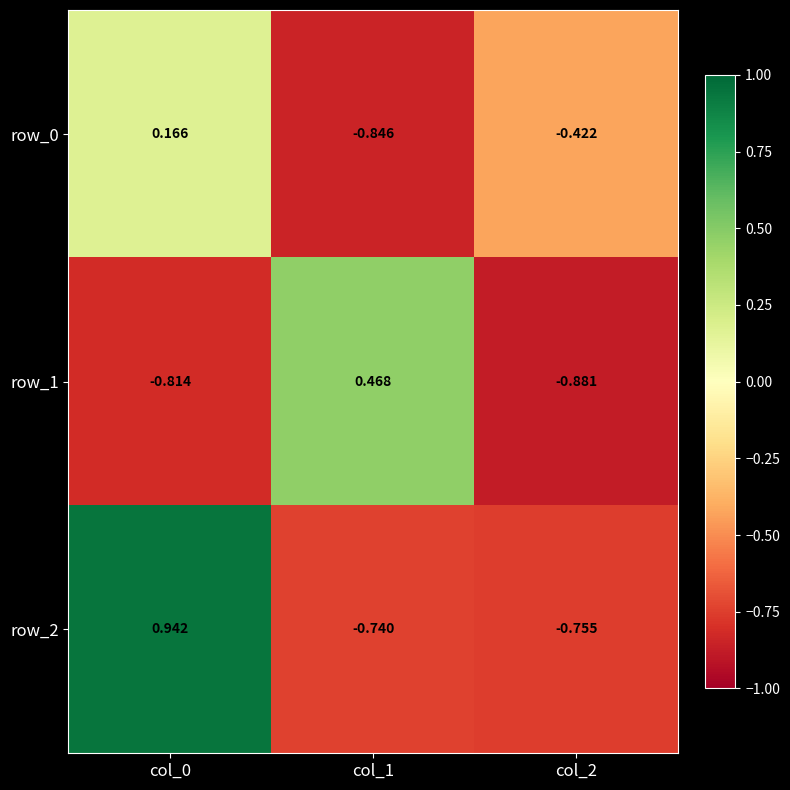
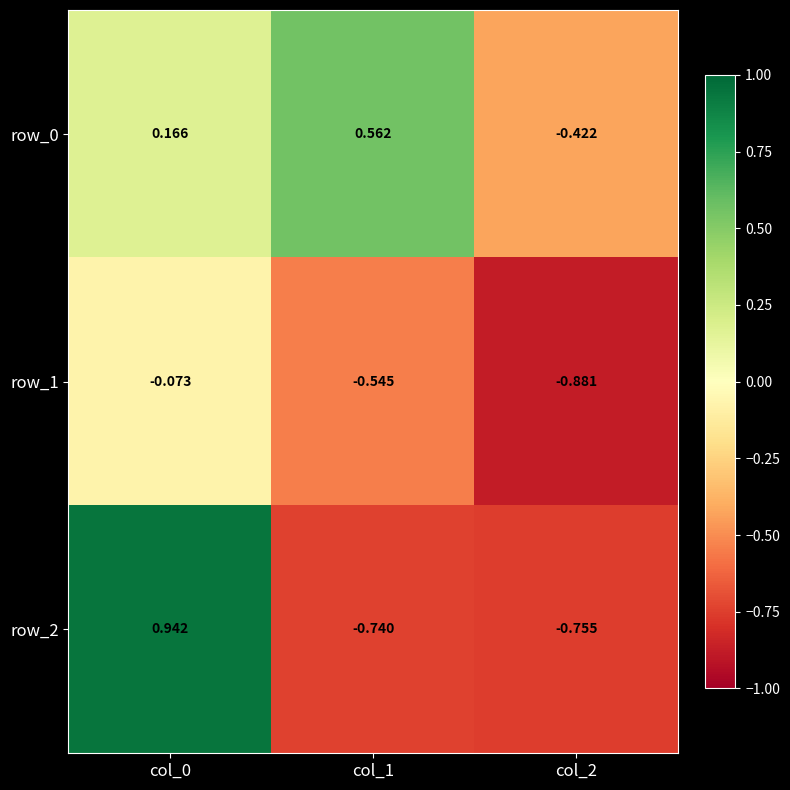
  {
    "row_0": {
      "col_0": 0.166,
-     "col_1": -0.846,
+     "col_1": 0.562,
      "col_2": -0.422
    },
    "row_1": {
-     "col_0": -0.814,
-     "col_1": 0.468,
+     "col_0": -0.073,
+     "col_1": -0.545,
      "col_2": -0.881
    },
    "row_2": {
      "col_0": 0.942,
      "col_1": -0.740,
      "col_2": -0.755
    }
  }
